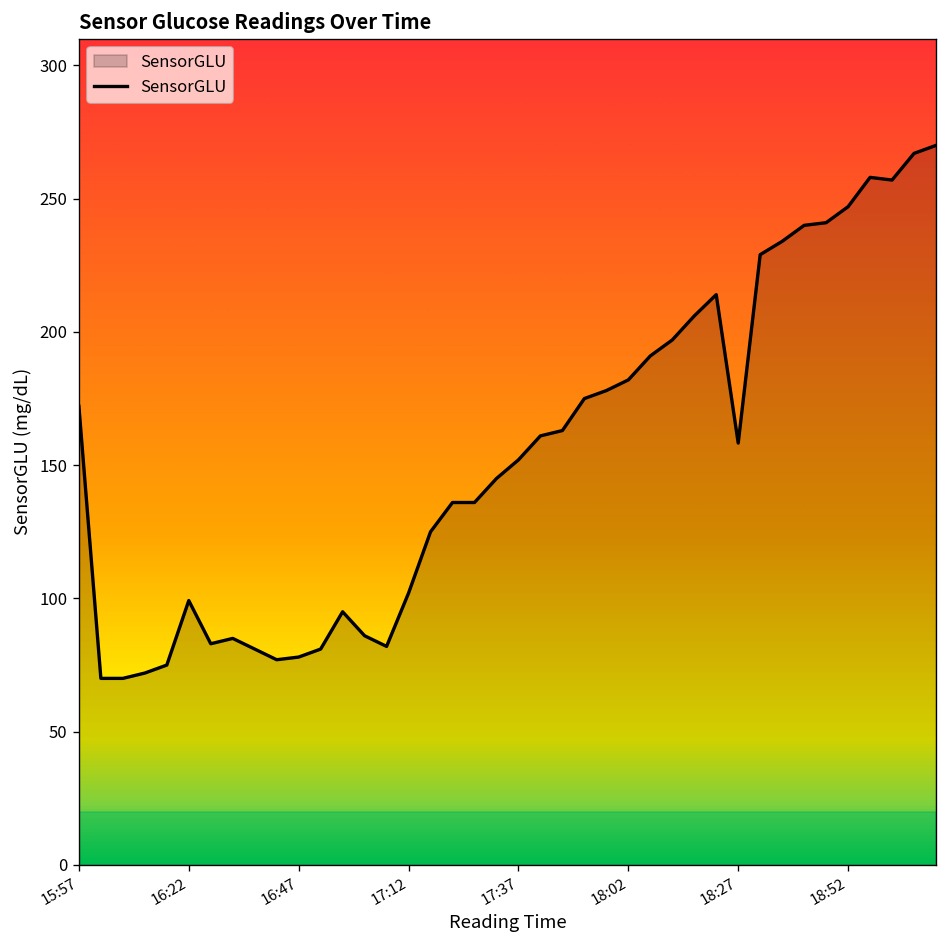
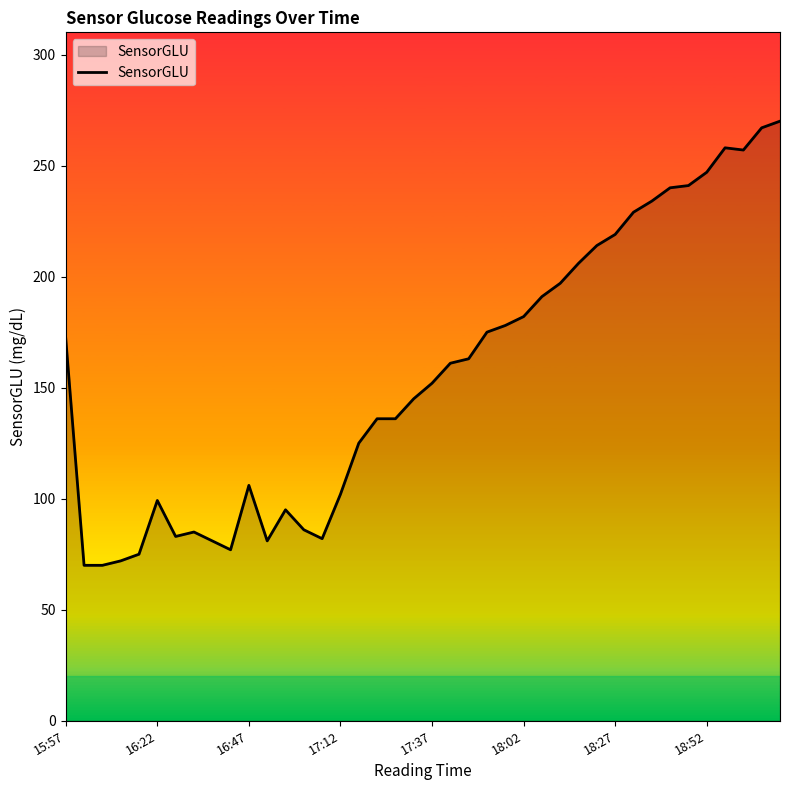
  {
    "15:57": 172,
    "16:22": 99,
-   "16:47": 78,
+   "16:47": 106,
    "17:12": 102,
    "17:37": 152,
    "18:02": 182,
-   "18:27": 158,
+   "18:27": 219,
    "18:52": 247
  }
